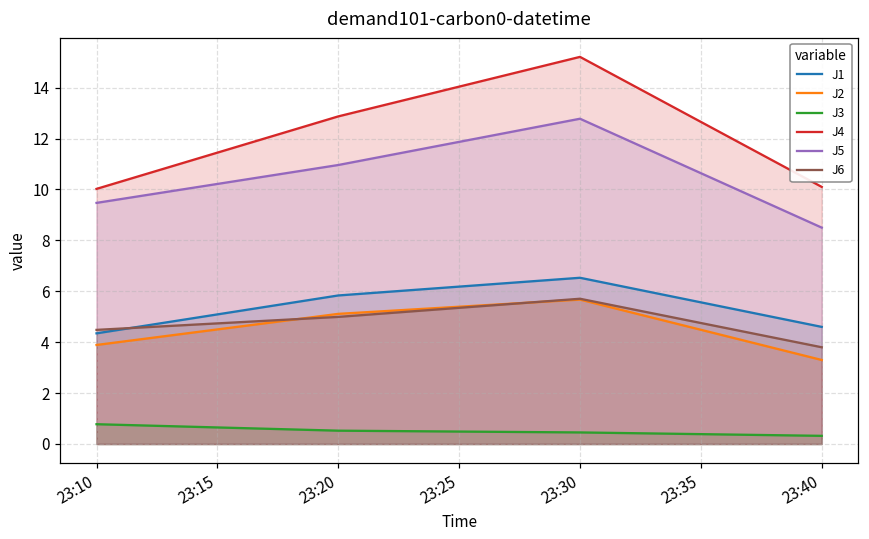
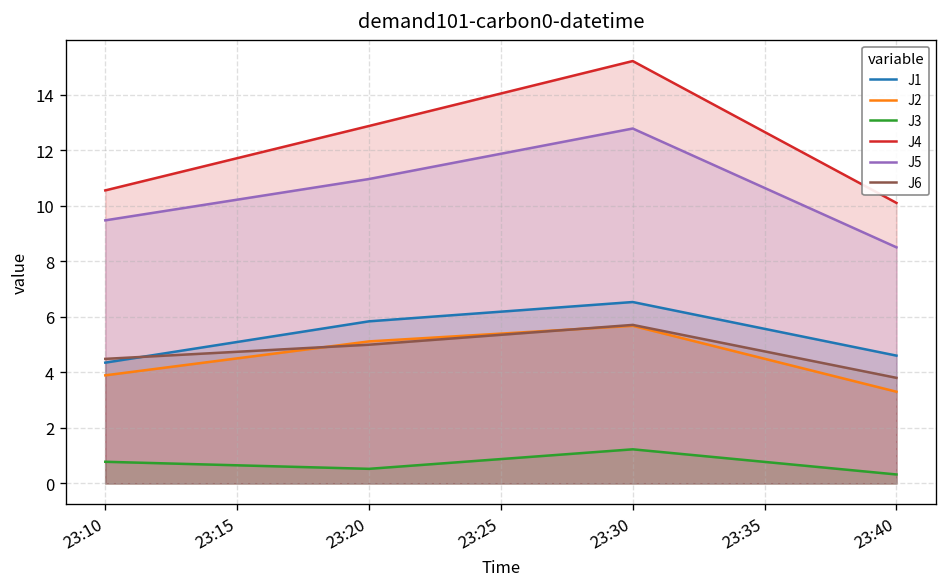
  {
    "J1": {
      "23:10": 4.3,
      "23:20": 5.8,
      "23:30": 6.5,
      "23:40": 4.6
    },
    "J2": {
      "23:10": 3.9,
      "23:20": 5.1,
      "23:40": 3.3
    },
    "J3": {
      "23:10": 0.8,
      "23:20": 0.5,
-     "23:30": 0.5,
+     "23:30": 1.2,
      "23:40": 0.3
    },
    "J4": {
-     "23:10": 10.0,
+     "23:10": 10.6,
      "23:20": 12.9,
      "23:30": 15.2,
      "23:40": 10.1
    },
    "J5": {
      "23:10": 9.5,
      "23:20": 11.0,
      "23:30": 12.8,
      "23:40": 8.5
    },
    "J6": {
      "23:10": 4.5,
      "23:20": 5.0,
      "23:40": 3.8
    }
  }
